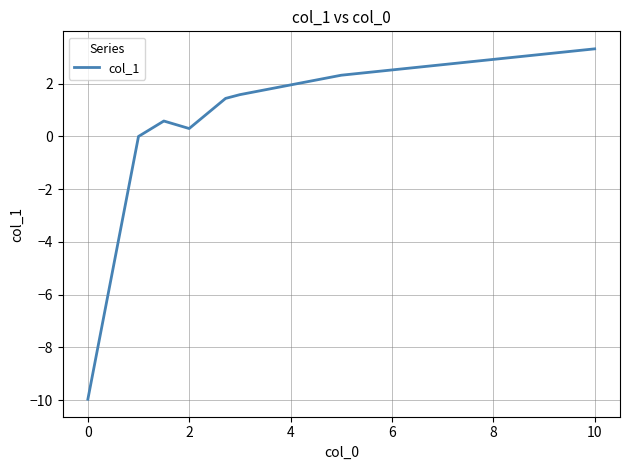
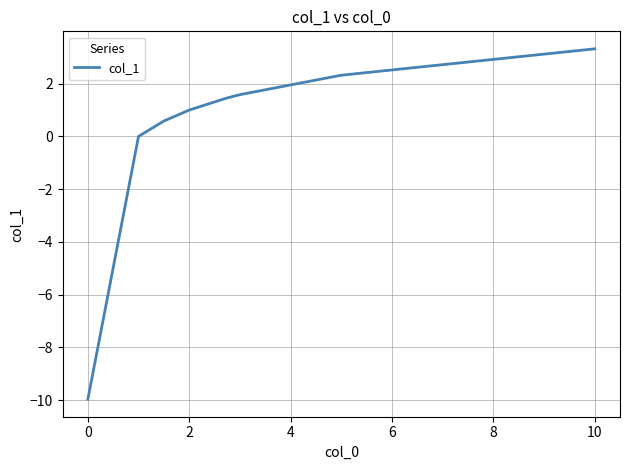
  {
    "0": -10.0,
-   "2": 0.3,
+   "2": 1.0,
    "10": 3.3
  }
